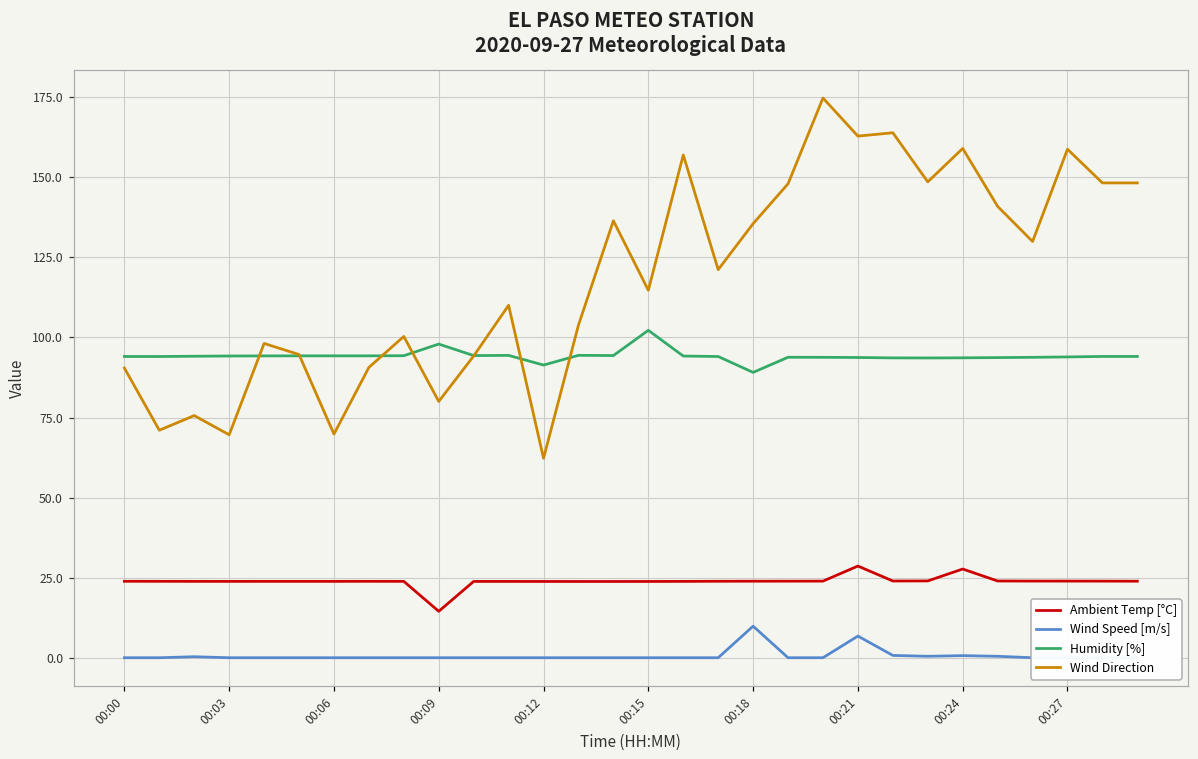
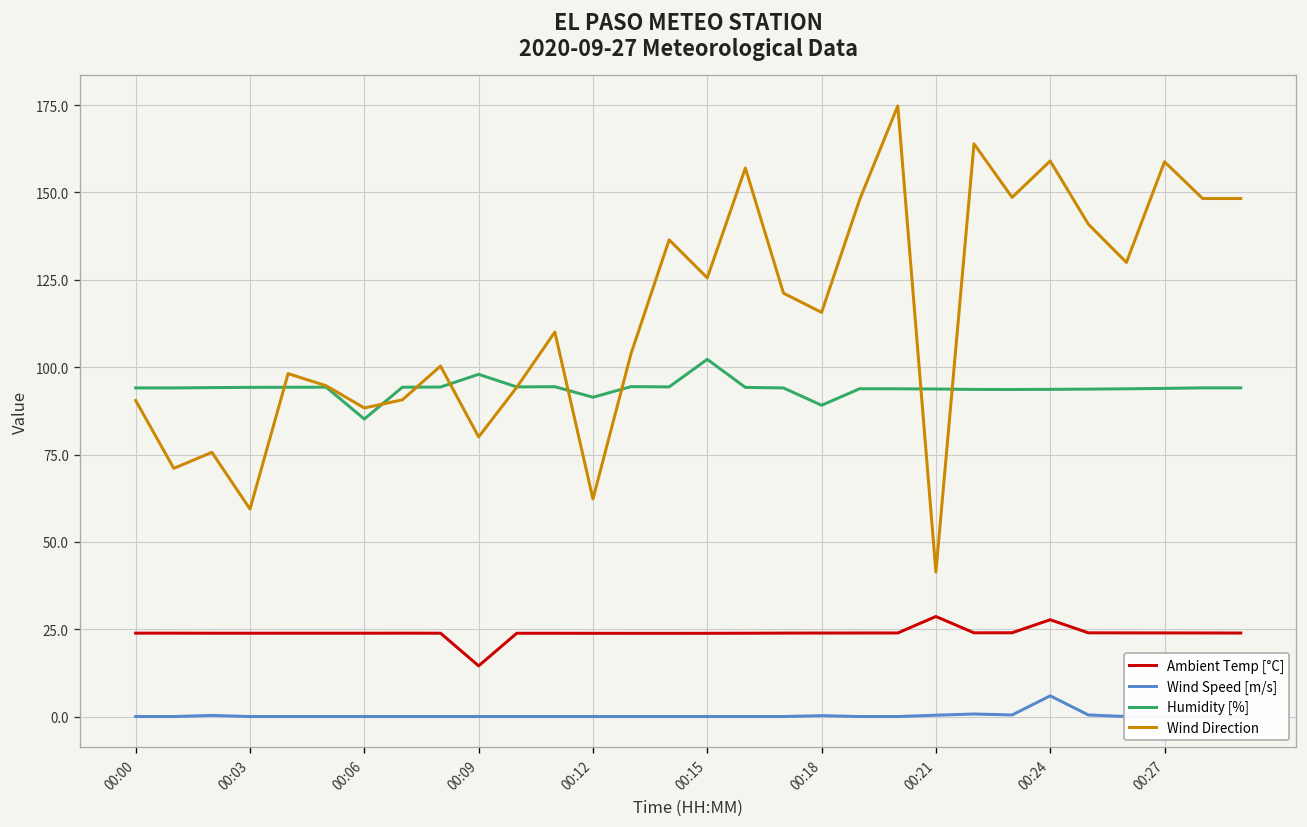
  {
    "Ambient Temp [°C]": {
      "00:00": 24,
      "00:03": 24,
      "00:06": 24,
      "00:09": 15,
      "00:12": 24,
      "00:15": 24,
      "00:18": 24,
      "00:21": 29,
      "00:24": 28,
      "00:27": 24
    },
    "Wind Speed [m/s]": {
      "00:00": 0,
      "00:03": 0,
      "00:06": 0,
      "00:09": 0,
      "00:12": 0,
      "00:15": 0,
-     "00:18": 10,
-     "00:21": 7,
-     "00:24": 1
+     "00:18": 0,
+     "00:21": 0,
+     "00:24": 6
    },
    "Humidity [%]": {
      "00:00": 94,
      "00:03": 94,
-     "00:06": 94,
+     "00:06": 85,
      "00:09": 98,
      "00:12": 91,
      "00:15": 102,
      "00:18": 89,
      "00:21": 94,
      "00:24": 94,
      "00:27": 94
    },
    "Wind Direction": {
      "00:00": 90,
-     "00:03": 70,
-     "00:06": 70,
+     "00:03": 59,
+     "00:06": 88,
      "00:09": 80,
      "00:12": 62,
-     "00:15": 115,
-     "00:18": 136,
-     "00:21": 163,
+     "00:15": 126,
+     "00:18": 116,
+     "00:21": 41,
      "00:24": 159,
      "00:27": 159
    }
  }
